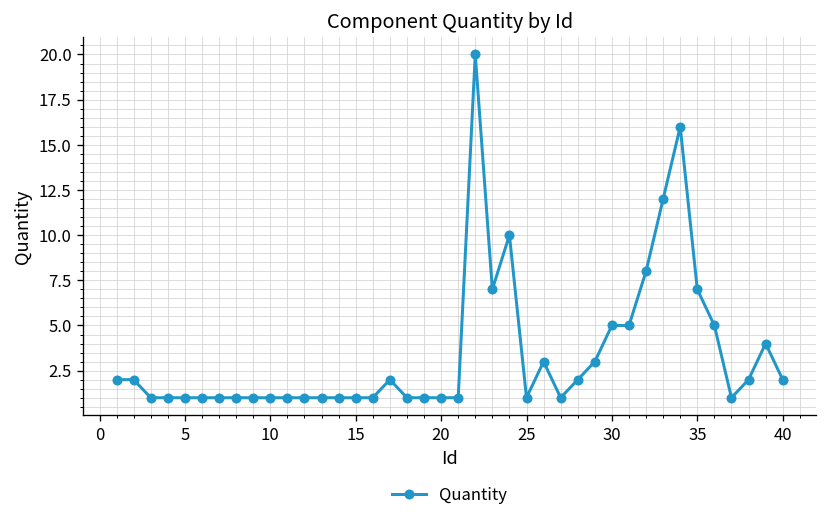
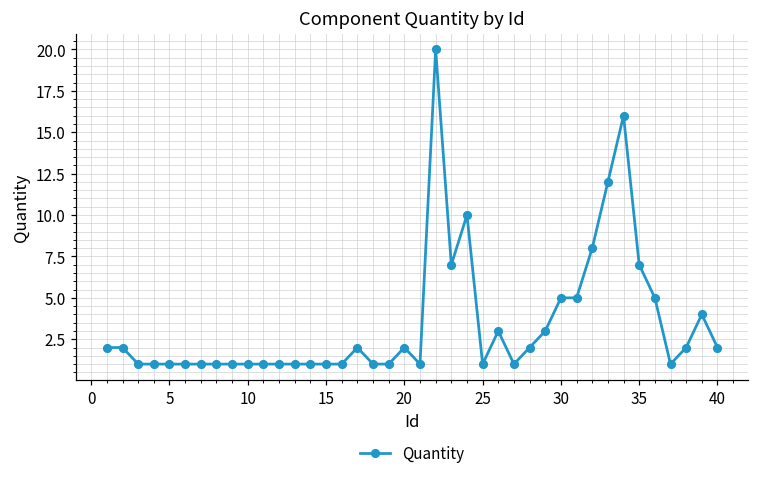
  {
    "5": 1,
    "10": 1,
    "15": 1,
-   "20": 1,
+   "20": 2,
    "25": 1,
    "30": 5,
    "35": 7,
    "40": 2
  }
